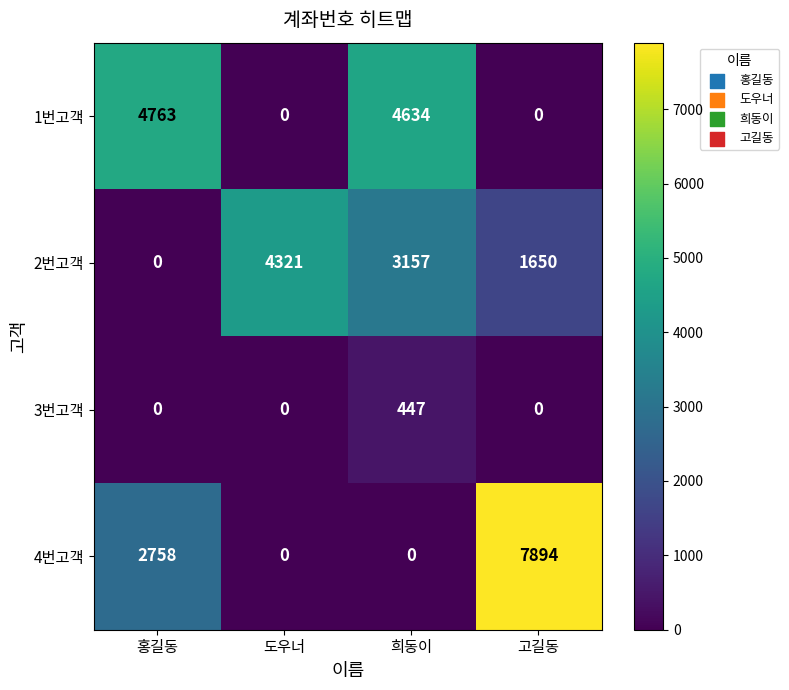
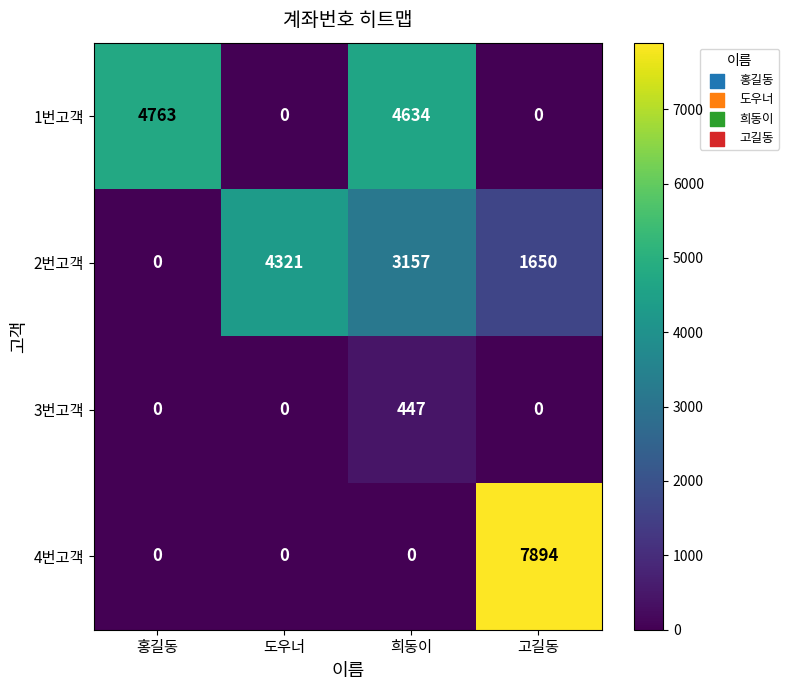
  {
    "1번고객": {
      "홍길동": 4763,
      "도우너": 0,
      "희동이": 4634,
      "고길동": 0
    },
    "2번고객": {
      "홍길동": 0,
      "도우너": 4321,
      "희동이": 3157,
      "고길동": 1650
    },
    "3번고객": {
      "홍길동": 0,
      "도우너": 0,
      "희동이": 447,
      "고길동": 0
    },
    "4번고객": {
-     "홍길동": 2758,
+     "홍길동": 0,
      "도우너": 0,
      "희동이": 0,
      "고길동": 7894
    }
  }
